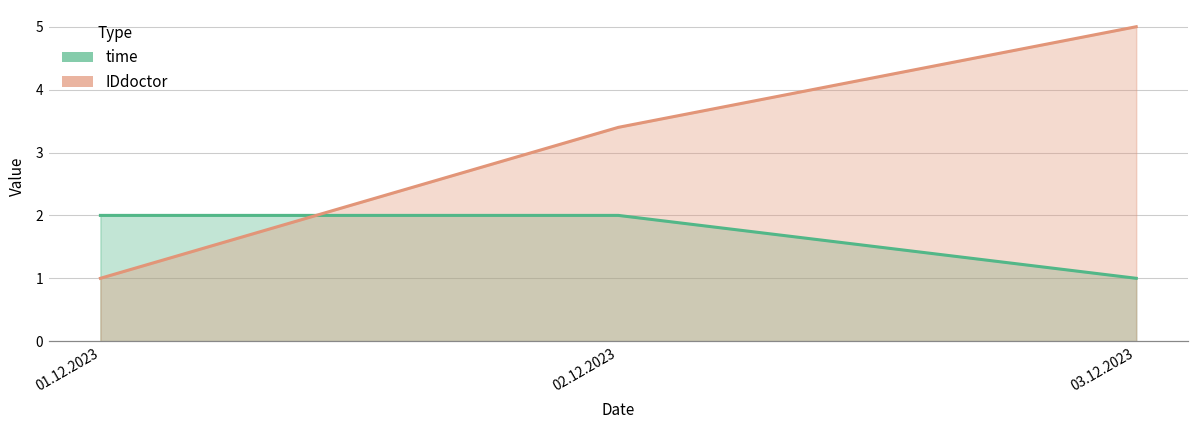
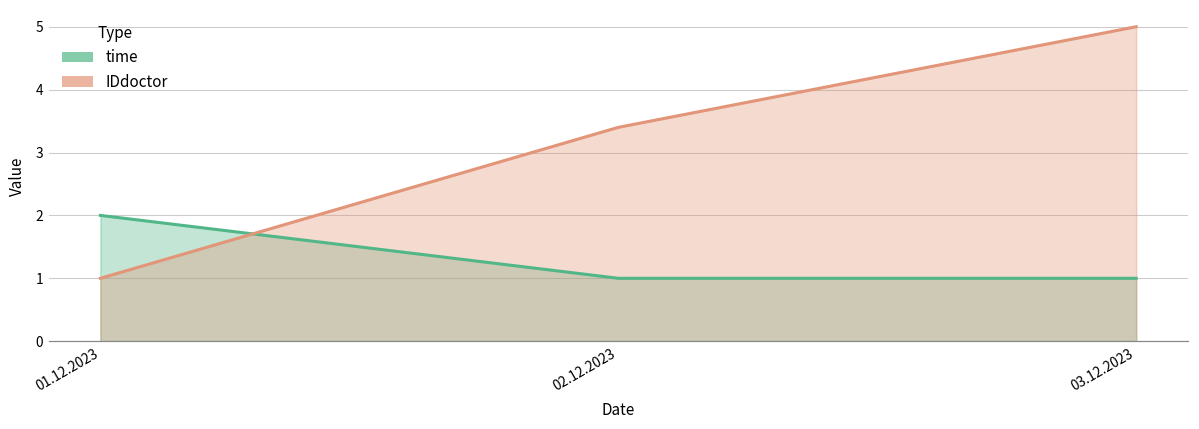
  {
    "time": {
      "01.12.2023": 2,
-     "02.12.2023": 2,
+     "02.12.2023": 1,
      "03.12.2023": 1
    },
    "IDdoctor": {
      "01.12.2023": 1,
      "02.12.2023": 3.4,
      "03.12.2023": 5
    }
  }
